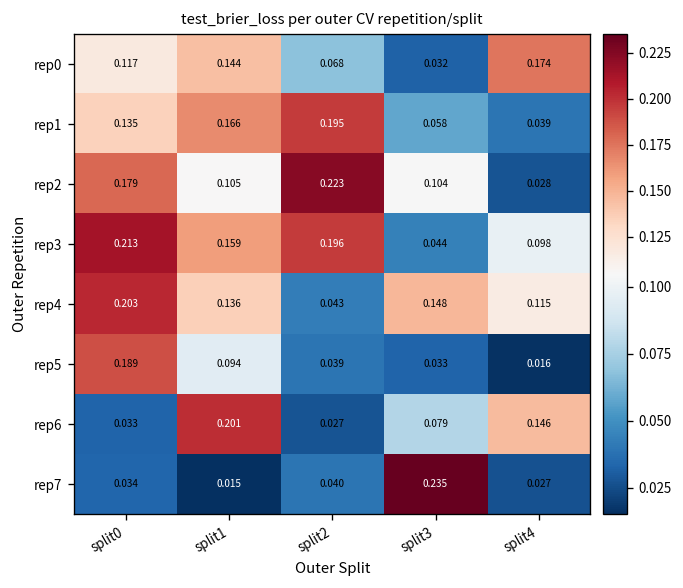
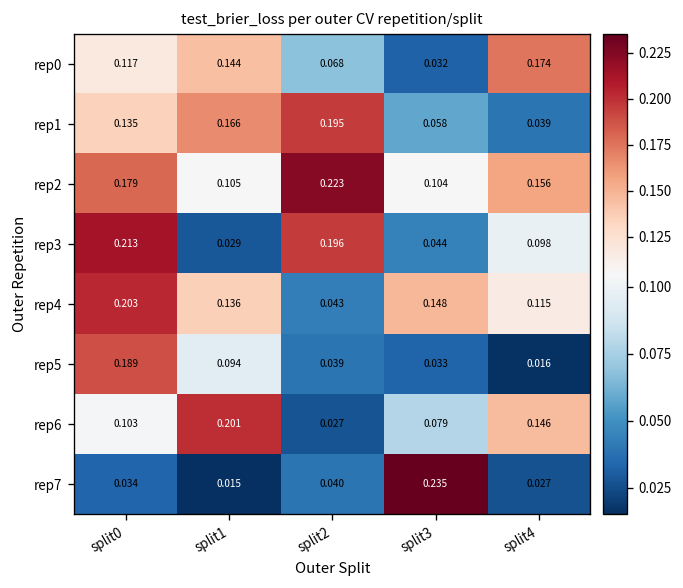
  {
    "rep0": {
      "split0": 0.117,
      "split1": 0.144,
      "split2": 0.068,
      "split3": 0.032,
      "split4": 0.174
    },
    "rep1": {
      "split0": 0.135,
      "split1": 0.166,
      "split2": 0.195,
      "split3": 0.058,
      "split4": 0.039
    },
    "rep2": {
      "split0": 0.179,
      "split1": 0.105,
      "split2": 0.223,
      "split3": 0.104,
-     "split4": 0.028
+     "split4": 0.156
    },
    "rep3": {
      "split0": 0.213,
-     "split1": 0.159,
+     "split1": 0.029,
      "split2": 0.196,
      "split3": 0.044,
      "split4": 0.098
    },
    "rep4": {
      "split0": 0.203,
      "split1": 0.136,
      "split2": 0.043,
      "split3": 0.148,
      "split4": 0.115
    },
    "rep5": {
      "split0": 0.189,
      "split1": 0.094,
      "split2": 0.039,
      "split3": 0.033,
      "split4": 0.016
    },
    "rep6": {
-     "split0": 0.033,
+     "split0": 0.103,
      "split1": 0.201,
      "split2": 0.027,
      "split3": 0.079,
      "split4": 0.146
    },
    "rep7": {
      "split0": 0.034,
      "split1": 0.015,
      "split2": 0.040,
      "split3": 0.235,
      "split4": 0.027
    }
  }
